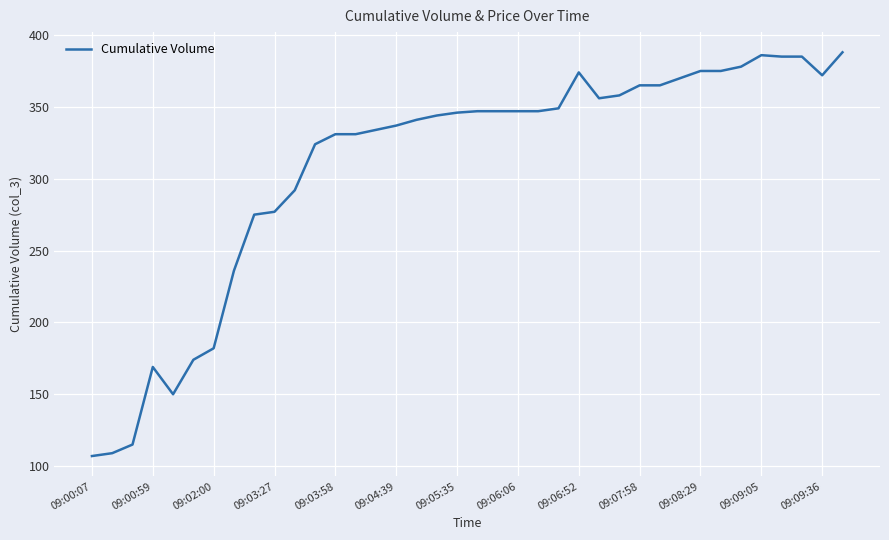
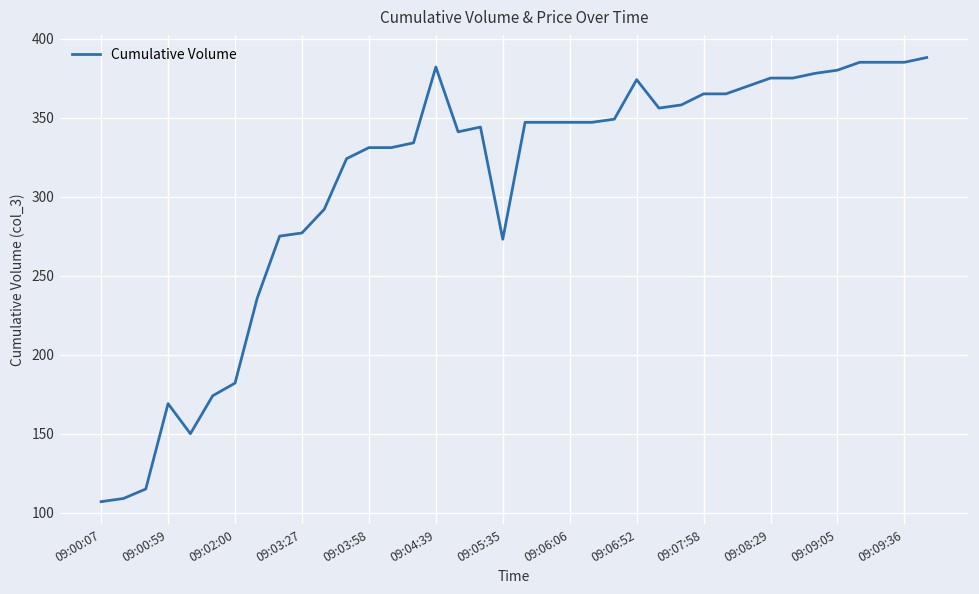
  {
    "09:00:07": 107,
    "09:00:59": 169,
    "09:02:00": 182,
    "09:03:27": 277,
    "09:03:58": 331,
-   "09:04:39": 337,
-   "09:05:35": 346,
+   "09:04:39": 382,
+   "09:05:35": 273,
    "09:06:06": 347,
    "09:06:52": 374,
    "09:07:58": 365,
    "09:08:29": 375,
-   "09:09:05": 386,
-   "09:09:36": 372
+   "09:09:05": 380,
+   "09:09:36": 385
  }
